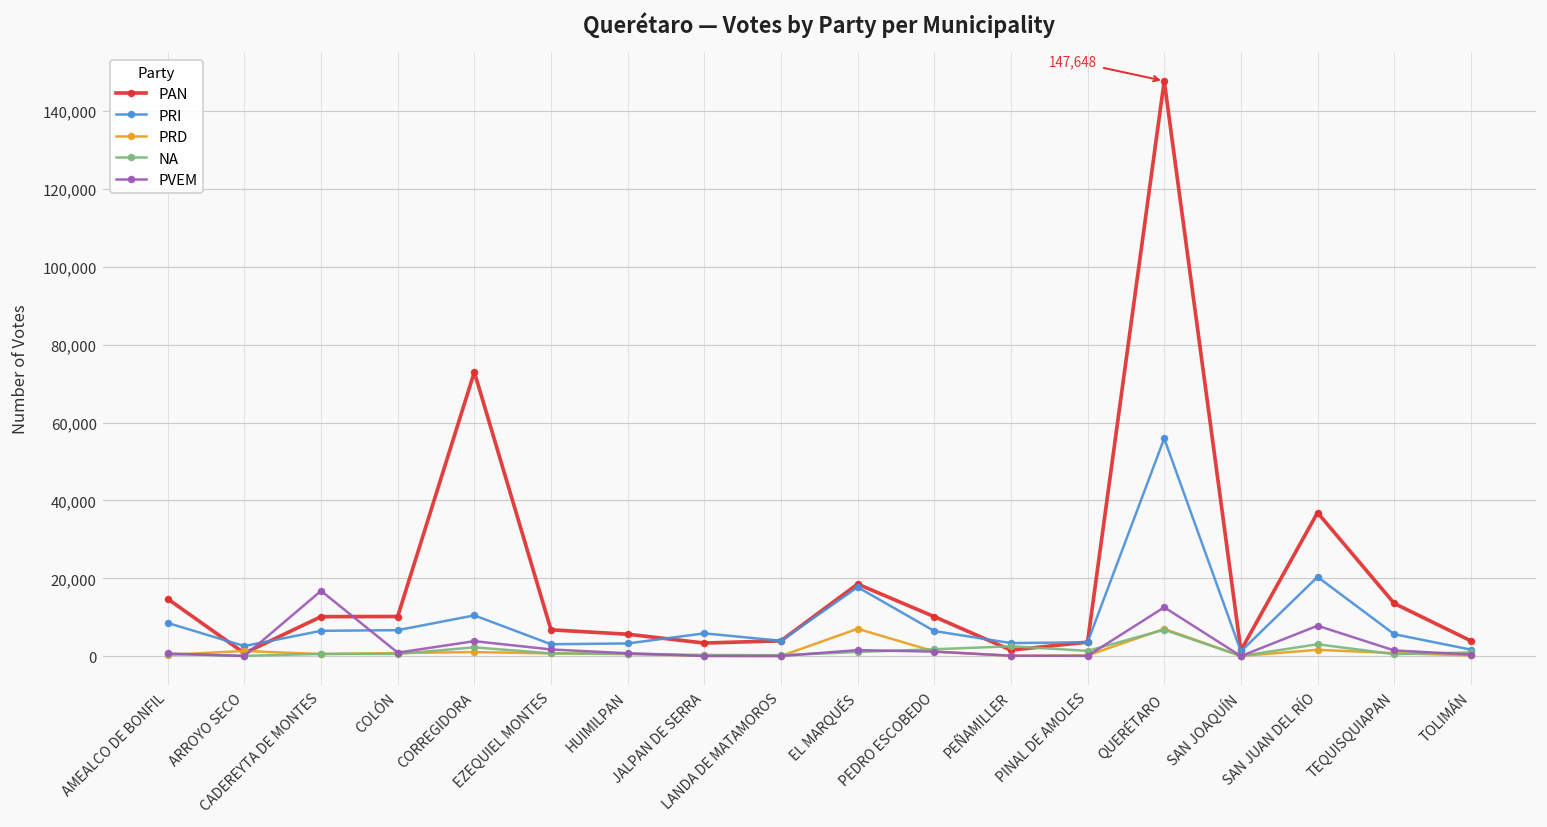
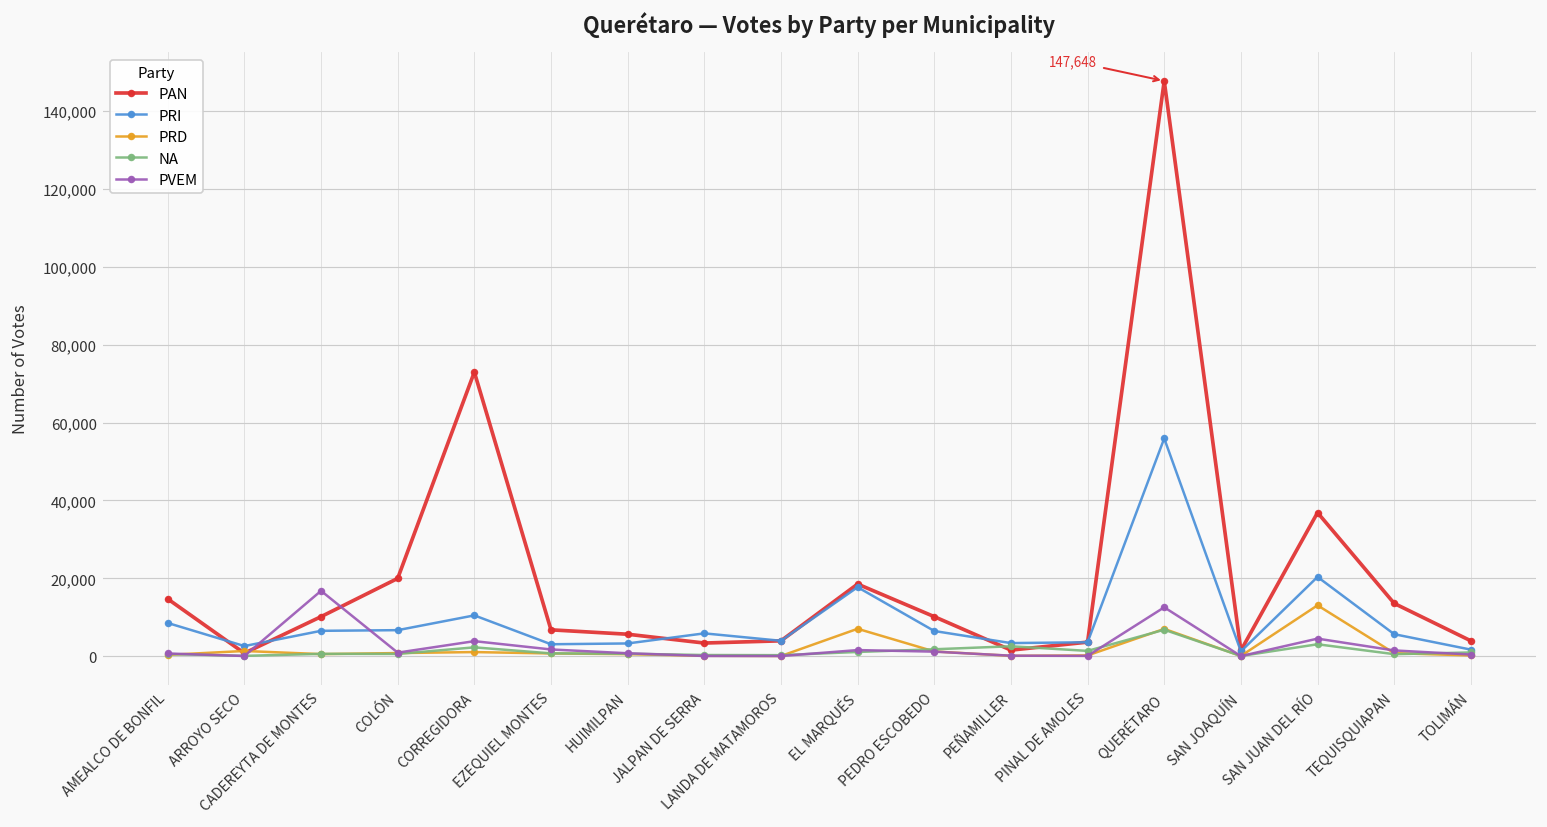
  {
    "PAN": {
      "AMEALCO DE BONFIL": "15,000",
      "CADEREYTA DE MONTES": "10,000",
-     "COLÓN": "10,000",
+     "COLÓN": "20,000",
      "CORREGIDORA": "73,000",
      "EZEQUIEL MONTES": "7,000",
      "HUIMILPAN": "6,000",
      "JALPAN DE SERRA": "3,000",
      "EL MARQUÉS": "19,000",
      "PEDRO ESCOBEDO": "10,000",
      "PEÑAMILLER": "2,000",
      "SAN JUAN DEL RÍO": "37,000",
      "TEQUISQUIAPAN": "14,000",
      "TOLIMÁN": "4,000"
    },
    "PRI": {
      "AMEALCO DE BONFIL": "9,000",
      "ARROYO SECO": "3,000",
      "CADEREYTA DE MONTES": "7,000",
      "COLÓN": "7,000",
      "CORREGIDORA": "11,000",
      "EZEQUIEL MONTES": "3,000",
      "HUIMILPAN": "3,000",
      "JALPAN DE SERRA": "6,000",
      "EL MARQUÉS": "18,000",
      "PEDRO ESCOBEDO": "6,000",
      "PEÑAMILLER": "3,000",
      "QUERÉTARO": "56,000",
      "SAN JUAN DEL RÍO": "20,000",
      "TEQUISQUIAPAN": "6,000"
    },
    "PRD": {
      "CORREGIDORA": "1,000",
      "EL MARQUÉS": "7,000",
-     "SAN JUAN DEL RÍO": "2,000"
+     "SAN JUAN DEL RÍO": "13,000"
    },
    "NA": {
      "CORREGIDORA": "2,000",
      "PEÑAMILLER": "3,000",
      "PINAL DE AMOLES": "1,000",
      "SAN JUAN DEL RÍO": "3,000"
    },
    "PVEM": {
      "CADEREYTA DE MONTES": "17,000",
      "CORREGIDORA": "4,000",
      "EZEQUIEL MONTES": "2,000",
      "QUERÉTARO": "13,000",
-     "SAN JUAN DEL RÍO": "8,000"
+     "SAN JUAN DEL RÍO": "5,000"
    }
  }
